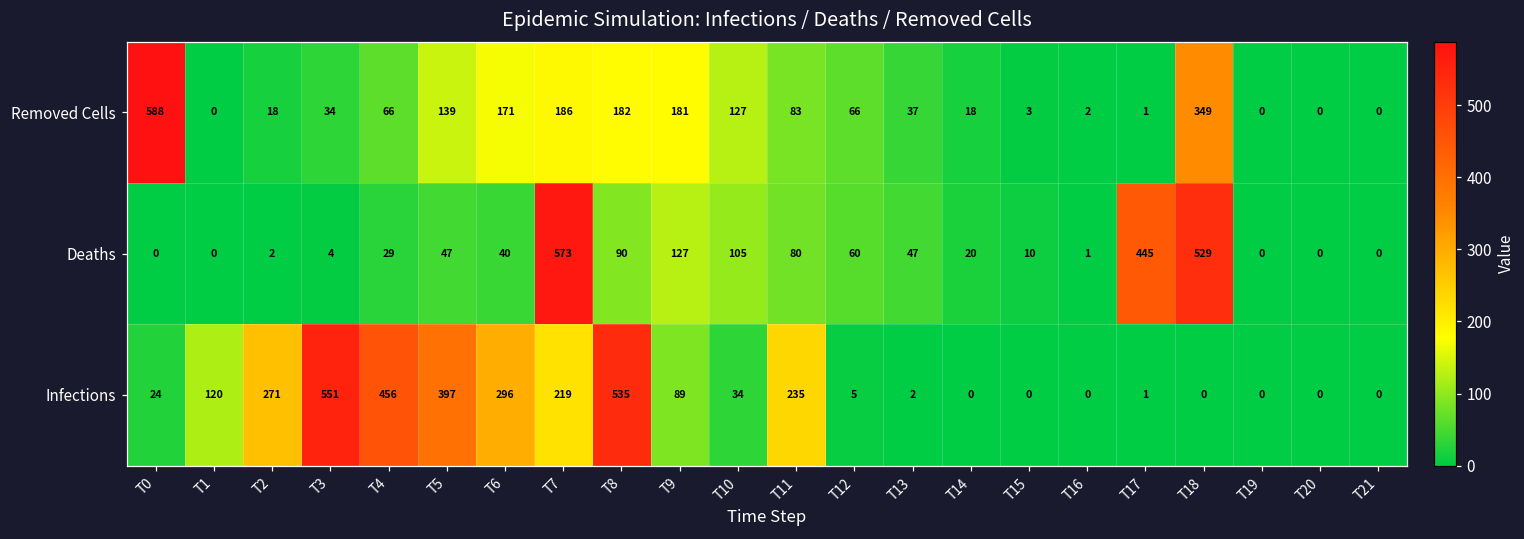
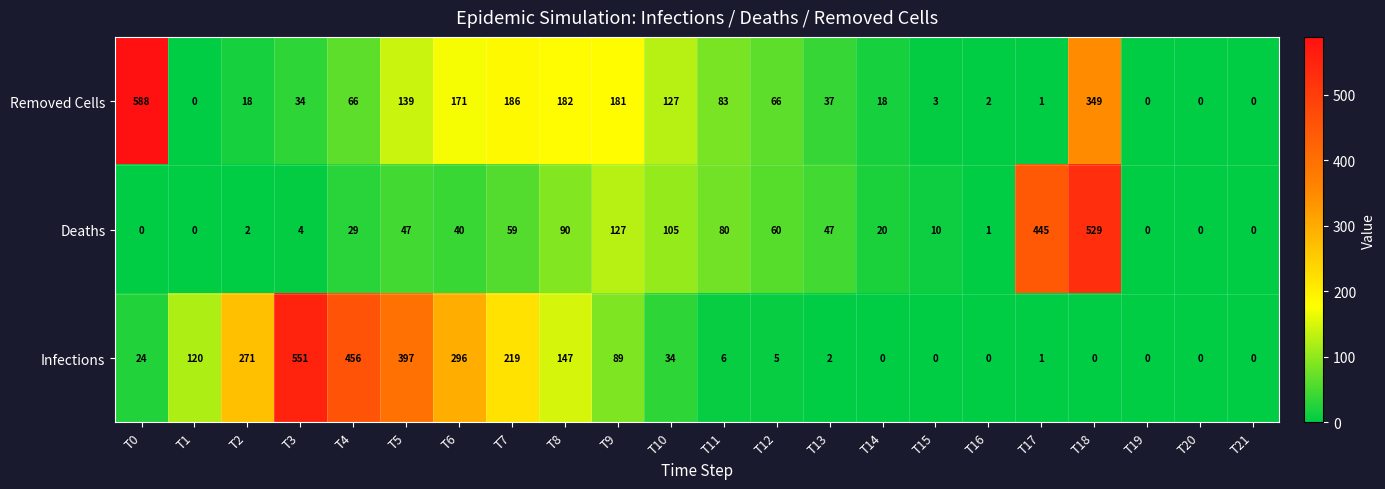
  {
    "Removed Cells": {
      "T0": 588,
      "T1": 0,
      "T2": 18,
      "T3": 34,
      "T4": 66,
      "T5": 139,
      "T6": 171,
      "T7": 186,
      "T8": 182,
      "T9": 181,
      "T10": 127,
      "T11": 83,
      "T12": 66,
      "T13": 37,
      "T14": 18,
      "T15": 3,
      "T16": 2,
      "T17": 1,
      "T18": 349,
      "T19": 0,
      "T20": 0,
      "T21": 0
    },
    "Deaths": {
      "T0": 0,
      "T1": 0,
      "T2": 2,
      "T3": 4,
      "T4": 29,
      "T5": 47,
      "T6": 40,
-     "T7": 573,
+     "T7": 59,
      "T8": 90,
      "T9": 127,
      "T10": 105,
      "T11": 80,
      "T12": 60,
      "T13": 47,
      "T14": 20,
      "T15": 10,
      "T16": 1,
      "T17": 445,
      "T18": 529,
      "T19": 0,
      "T20": 0,
      "T21": 0
    },
    "Infections": {
      "T0": 24,
      "T1": 120,
      "T2": 271,
      "T3": 551,
      "T4": 456,
      "T5": 397,
      "T6": 296,
      "T7": 219,
-     "T8": 535,
+     "T8": 147,
      "T9": 89,
      "T10": 34,
-     "T11": 235,
+     "T11": 6,
      "T12": 5,
      "T13": 2,
      "T14": 0,
      "T15": 0,
      "T16": 0,
      "T17": 1,
      "T18": 0,
      "T19": 0,
      "T20": 0,
      "T21": 0
    }
  }
